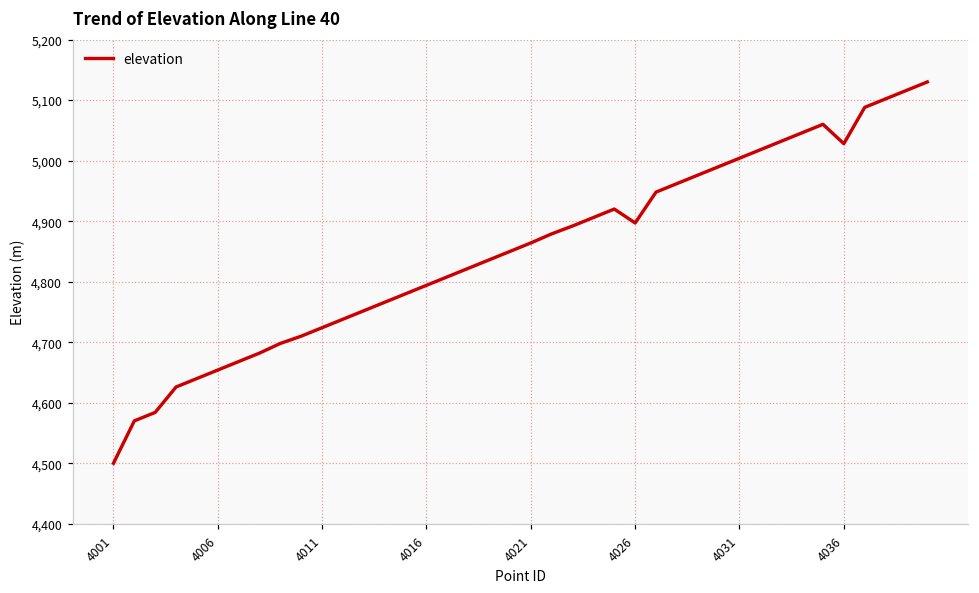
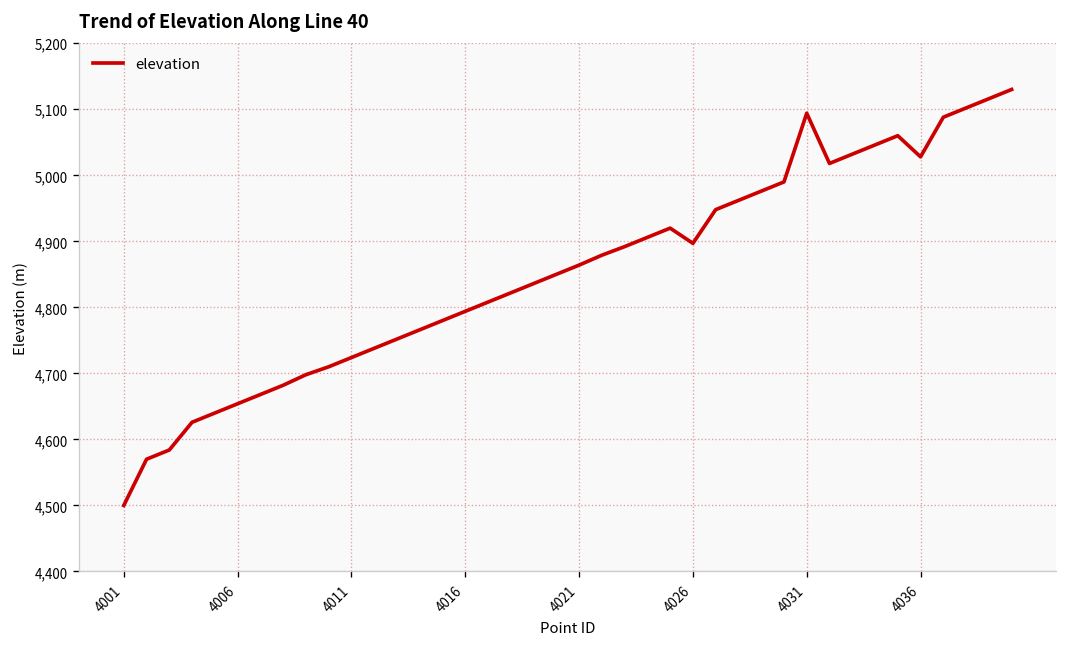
  {
    "4001": "4,500",
    "4006": "4,650",
    "4011": "4,720",
    "4016": "4,790",
    "4021": "4,860",
    "4026": "4,900",
-   "4031": "5,000",
+   "4031": "5,090",
    "4036": "5,030"
  }
